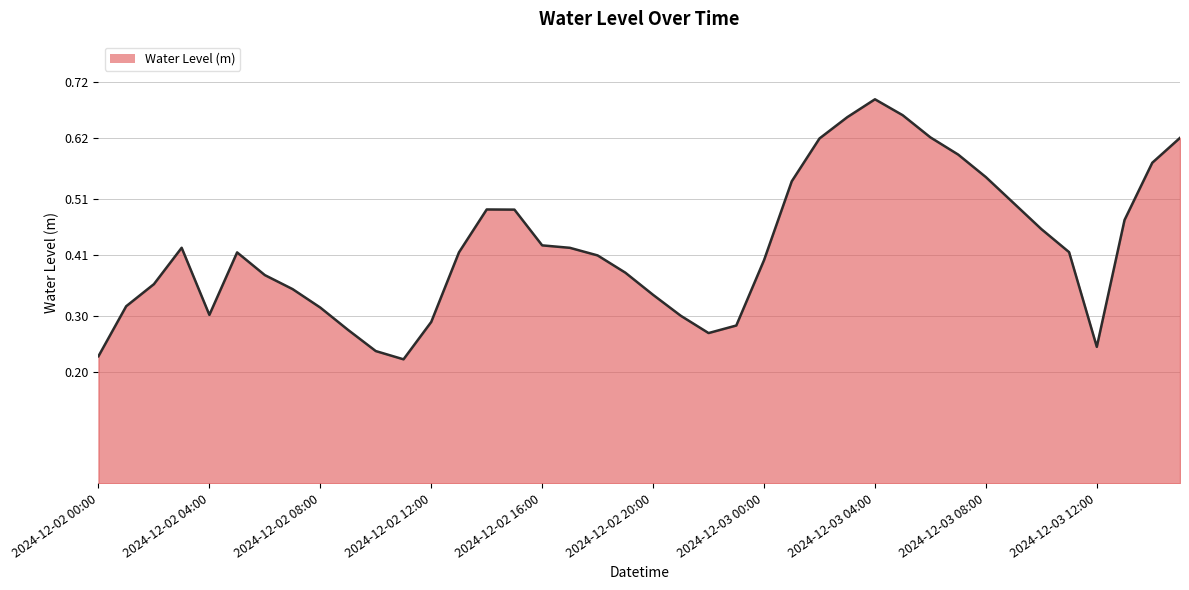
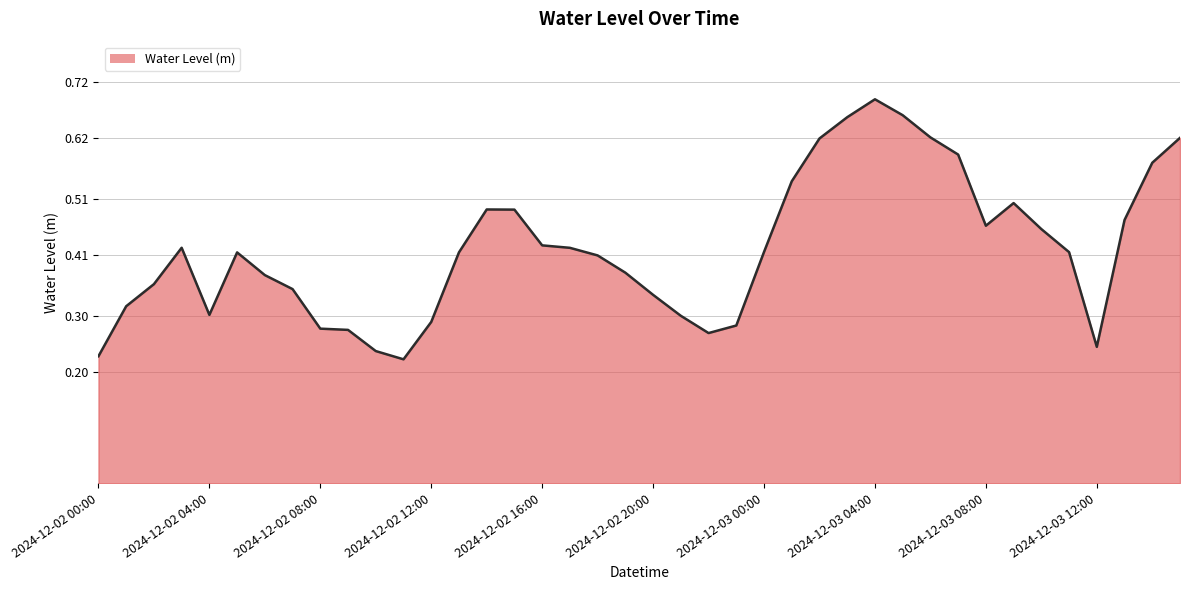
  {
    "2024-12-02 00:00": 0.23,
    "2024-12-02 04:00": 0.30,
-   "2024-12-02 08:00": 0.32,
+   "2024-12-02 08:00": 0.28,
    "2024-12-02 12:00": 0.29,
    "2024-12-02 16:00": 0.43,
    "2024-12-02 20:00": 0.34,
-   "2024-12-03 00:00": 0.40,
+   "2024-12-03 00:00": 0.41,
    "2024-12-03 04:00": 0.69,
-   "2024-12-03 08:00": 0.55,
+   "2024-12-03 08:00": 0.46,
    "2024-12-03 12:00": 0.24
  }
